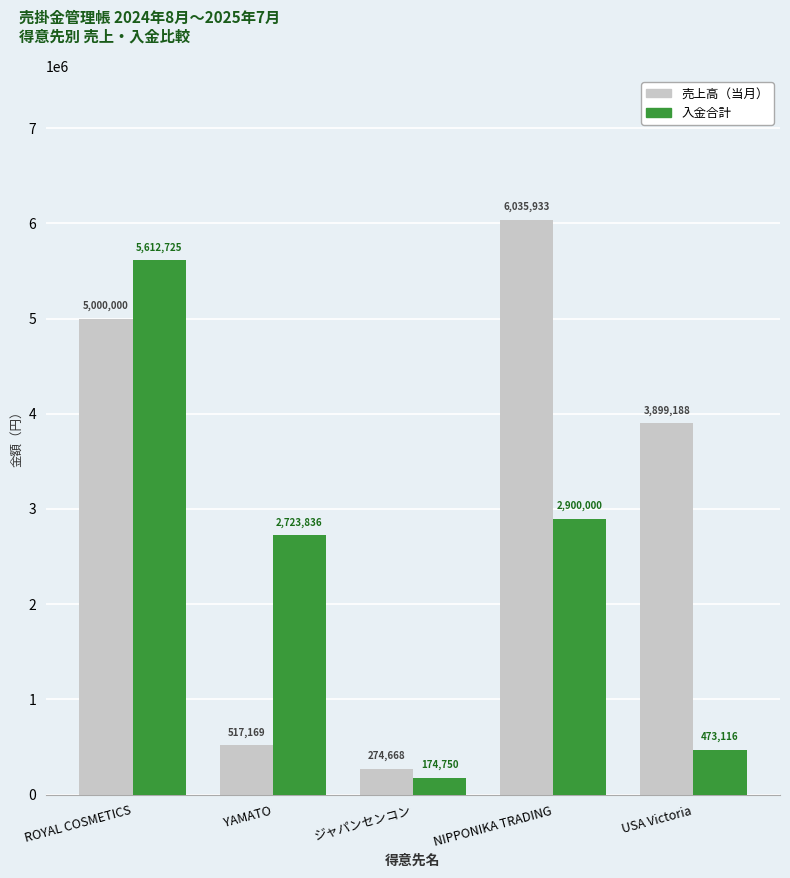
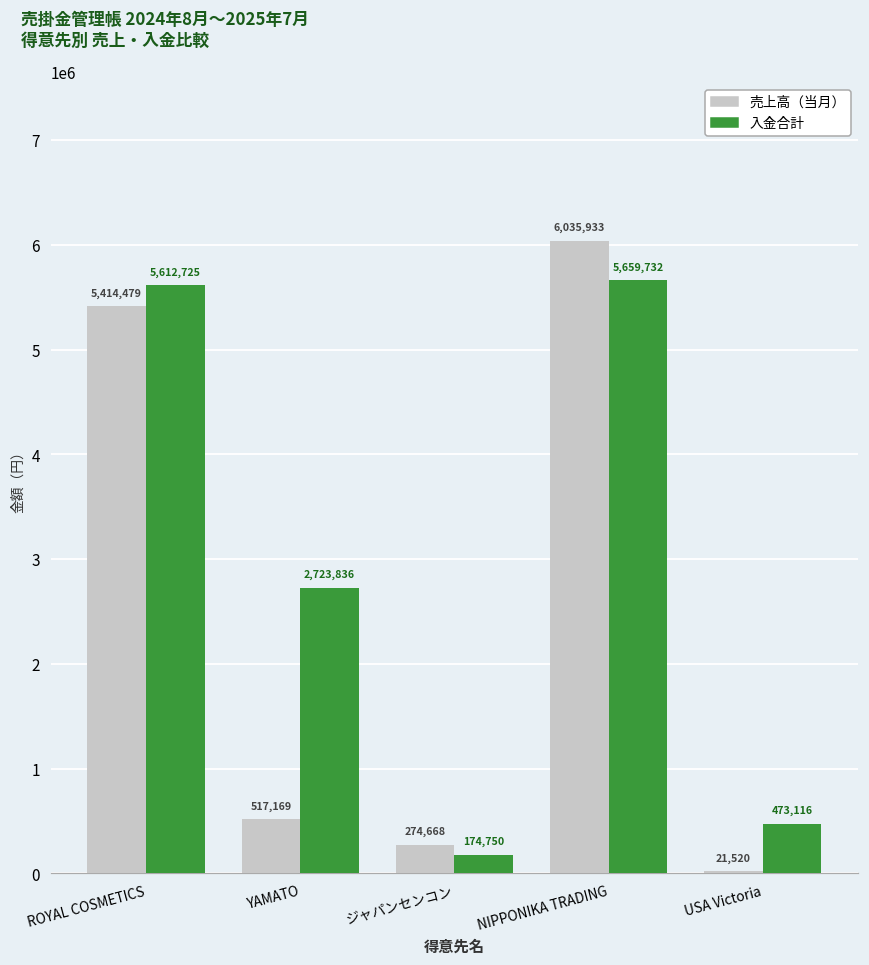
  {
    "売上高（当月）": {
-     "ROYAL COSMETICS": "5,000,000",
+     "ROYAL COSMETICS": "5,414,479",
      "YAMATO": "517,169",
      "ジャパンセンコン": "274,668",
      "NIPPONIKA TRADING": "6,035,933",
-     "USA Victoria": "3,899,188"
+     "USA Victoria": "21,520"
    },
    "入金合計": {
      "ROYAL COSMETICS": "5,612,725",
      "YAMATO": "2,723,836",
      "ジャパンセンコン": "174,750",
-     "NIPPONIKA TRADING": "2,900,000",
+     "NIPPONIKA TRADING": "5,659,732",
      "USA Victoria": "473,116"
    }
  }
